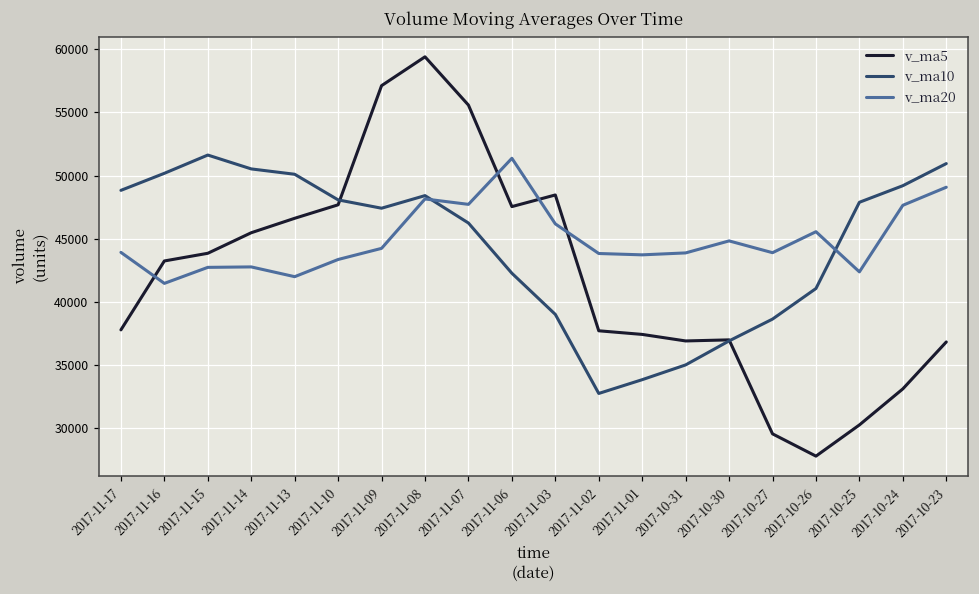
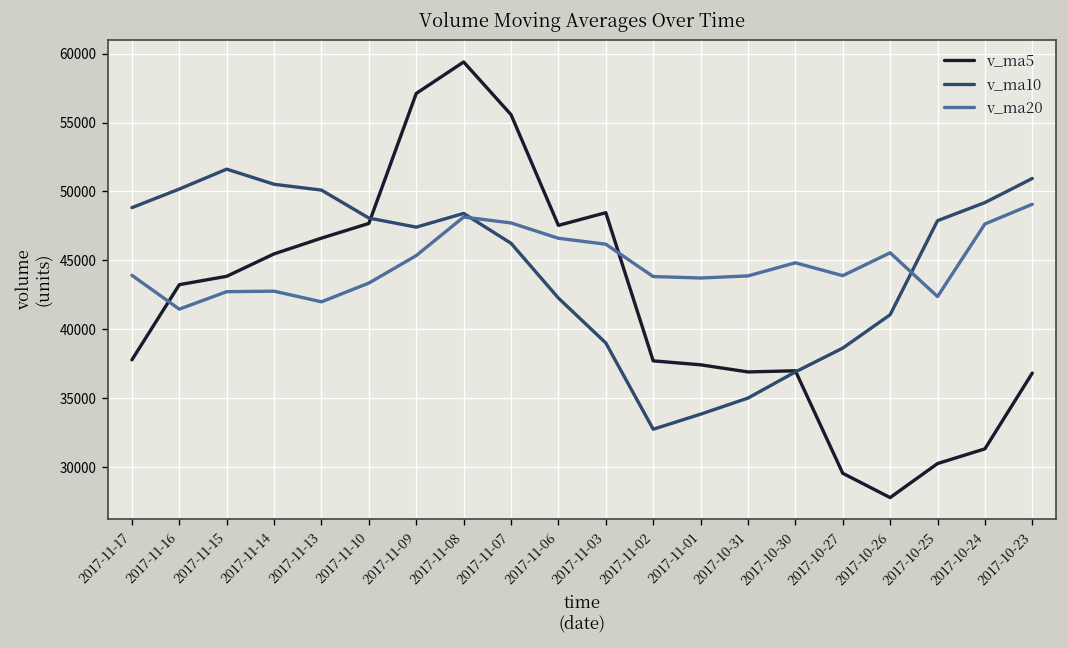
  {
    "v_ma5": {
      "2017-11-17": 37800,
      "2017-11-16": 43200,
      "2017-11-15": 43800,
      "2017-11-14": 45500,
      "2017-11-13": 46600,
      "2017-11-10": 47700,
      "2017-11-09": 57100,
      "2017-11-08": 59400,
      "2017-11-07": 55600,
      "2017-11-06": 47500,
      "2017-11-03": 48500,
      "2017-11-02": 37700,
      "2017-11-01": 37400,
      "2017-10-31": 36900,
      "2017-10-27": 29500,
      "2017-10-26": 27800,
      "2017-10-25": 30300,
-     "2017-10-24": 33100,
+     "2017-10-24": 31300,
      "2017-10-23": 36800
    },
    "v_ma10": {
      "2017-11-17": 48800,
      "2017-11-16": 50200,
      "2017-11-15": 51600,
      "2017-11-14": 50500,
      "2017-11-13": 50100,
      "2017-11-10": 48100,
      "2017-11-09": 47400,
      "2017-11-08": 48400,
      "2017-11-07": 46200,
      "2017-11-06": 42300,
      "2017-11-03": 39000,
      "2017-11-02": 32700,
      "2017-11-01": 33800,
      "2017-10-31": 35000,
      "2017-10-27": 38600,
      "2017-10-26": 41100,
      "2017-10-25": 47900,
      "2017-10-24": 49200,
      "2017-10-23": 50900
    },
    "v_ma20": {
      "2017-11-17": 43900,
      "2017-11-16": 41500,
      "2017-11-15": 42700,
      "2017-11-14": 42800,
      "2017-11-13": 42000,
      "2017-11-10": 43400,
-     "2017-11-09": 44200,
+     "2017-11-09": 45300,
      "2017-11-08": 48100,
      "2017-11-07": 47700,
-     "2017-11-06": 51400,
+     "2017-11-06": 46600,
      "2017-11-03": 46200,
      "2017-11-02": 43800,
      "2017-11-01": 43700,
      "2017-10-31": 43900,
      "2017-10-30": 44800,
      "2017-10-27": 43900,
      "2017-10-26": 45600,
      "2017-10-25": 42400,
      "2017-10-24": 47600,
      "2017-10-23": 49100
    }
  }
